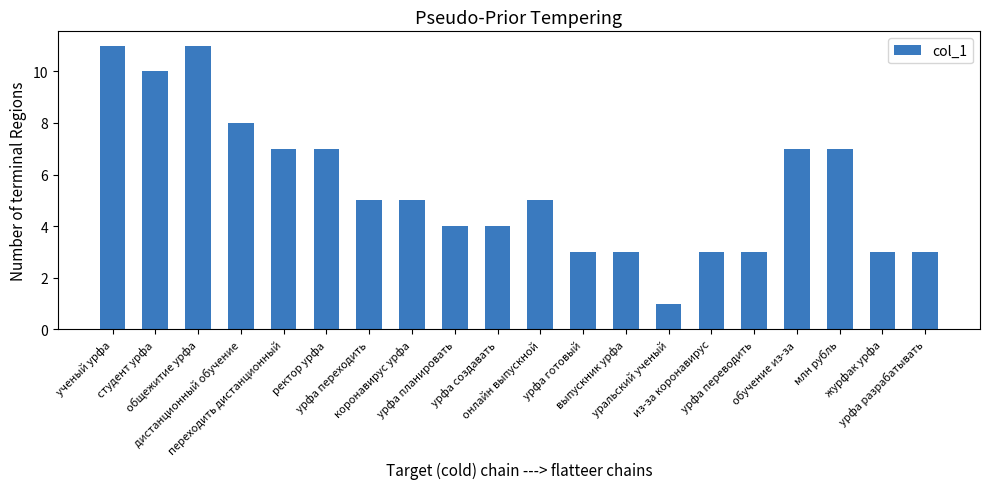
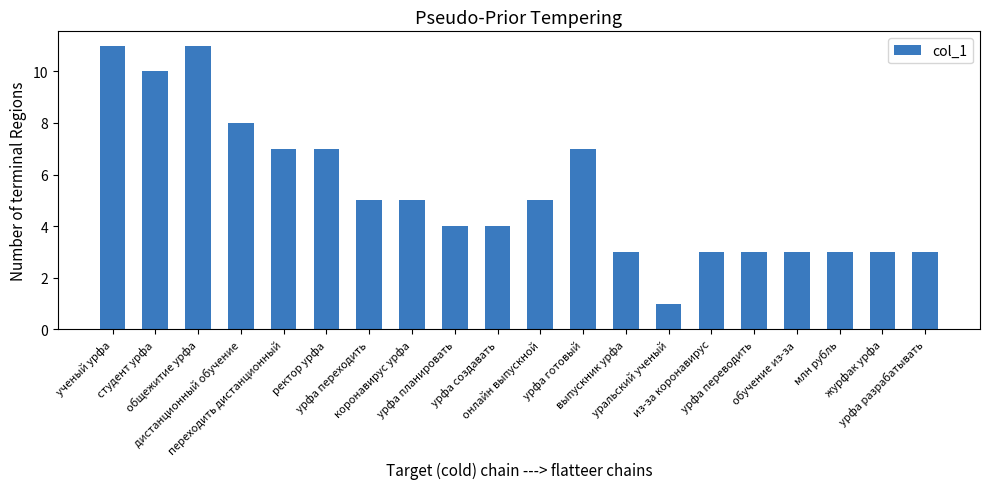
  {
    "ученый урфа": 11,
    "студент урфа": 10,
    "общежитие урфа": 11,
    "дистанционный обучение": 8,
    "переходить дистанционный": 7,
    "ректор урфа": 7,
    "урфа переходить": 5,
    "коронавирус урфа": 5,
    "урфа планировать": 4,
    "урфа создавать": 4,
    "онлайн выпускной": 5,
-   "урфа готовый": 3,
+   "урфа готовый": 7,
    "выпускник урфа": 3,
    "уральский ученый": 1,
    "из-за коронавирус": 3,
    "урфа переводить": 3,
-   "обучение из-за": 7,
-   "млн рубль": 7,
+   "обучение из-за": 3,
+   "млн рубль": 3,
    "журфак урфа": 3,
    "урфа разрабатывать": 3
  }
